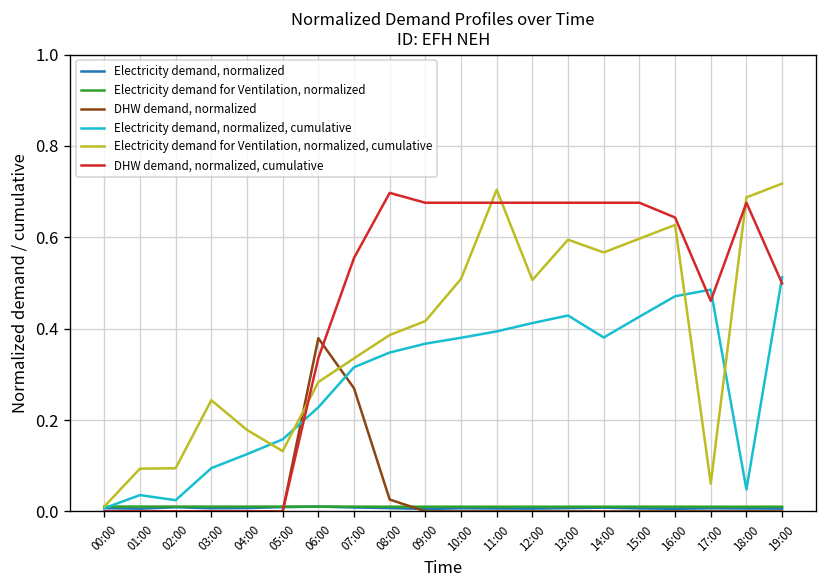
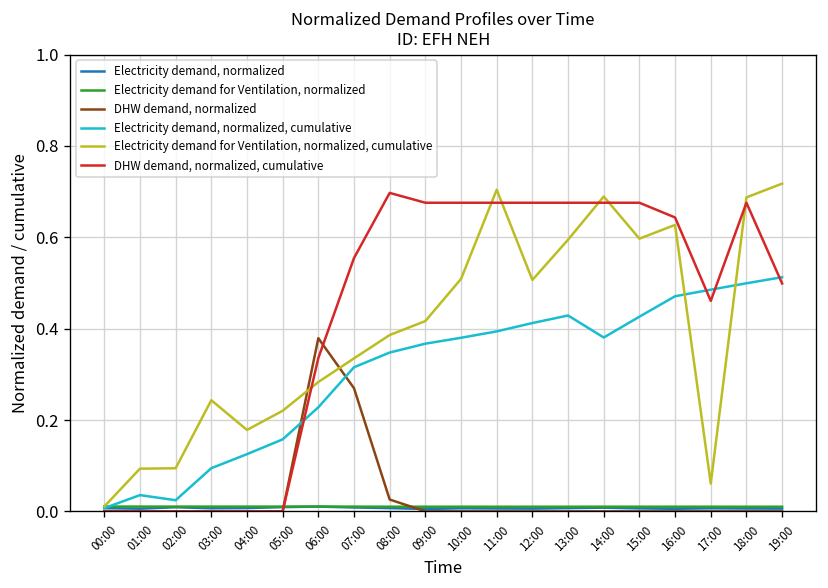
  {
    "DHW demand, normalized": {
      "06:00": 0.38,
      "07:00": 0.27,
      "08:00": 0.03,
      "10:00": 0.00,
      "13:00": 0.00,
      "14:00": 0.00,
      "17:00": 0.00
    },
    "Electricity demand, normalized, cumulative": {
      "01:00": 0.04,
      "02:00": 0.02,
      "03:00": 0.09,
      "04:00": 0.13,
      "05:00": 0.16,
      "06:00": 0.23,
      "07:00": 0.32,
      "08:00": 0.35,
      "09:00": 0.37,
      "10:00": 0.38,
      "11:00": 0.39,
      "12:00": 0.41,
      "13:00": 0.43,
      "14:00": 0.38,
      "15:00": 0.43,
      "16:00": 0.47,
      "17:00": 0.49,
-     "18:00": 0.05,
+     "18:00": 0.50,
      "19:00": 0.51
    },
    "Electricity demand for Ventilation, normalized, cumulative": {
      "01:00": 0.09,
      "02:00": 0.09,
      "03:00": 0.24,
      "04:00": 0.18,
-     "05:00": 0.13,
+     "05:00": 0.22,
      "06:00": 0.28,
      "07:00": 0.34,
      "08:00": 0.39,
      "09:00": 0.42,
      "10:00": 0.51,
      "11:00": 0.70,
      "12:00": 0.51,
      "13:00": 0.59,
-     "14:00": 0.57,
+     "14:00": 0.69,
      "15:00": 0.60,
      "16:00": 0.63,
      "17:00": 0.06,
      "18:00": 0.69,
      "19:00": 0.72
    },
    "DHW demand, normalized, cumulative": {
      "06:00": 0.34,
      "07:00": 0.55,
      "08:00": 0.70,
      "09:00": 0.68,
      "10:00": 0.68,
      "11:00": 0.68,
      "12:00": 0.68,
      "13:00": 0.68,
      "14:00": 0.68,
      "15:00": 0.68,
      "16:00": 0.64,
      "17:00": 0.46,
      "18:00": 0.68,
      "19:00": 0.50
    }
  }
